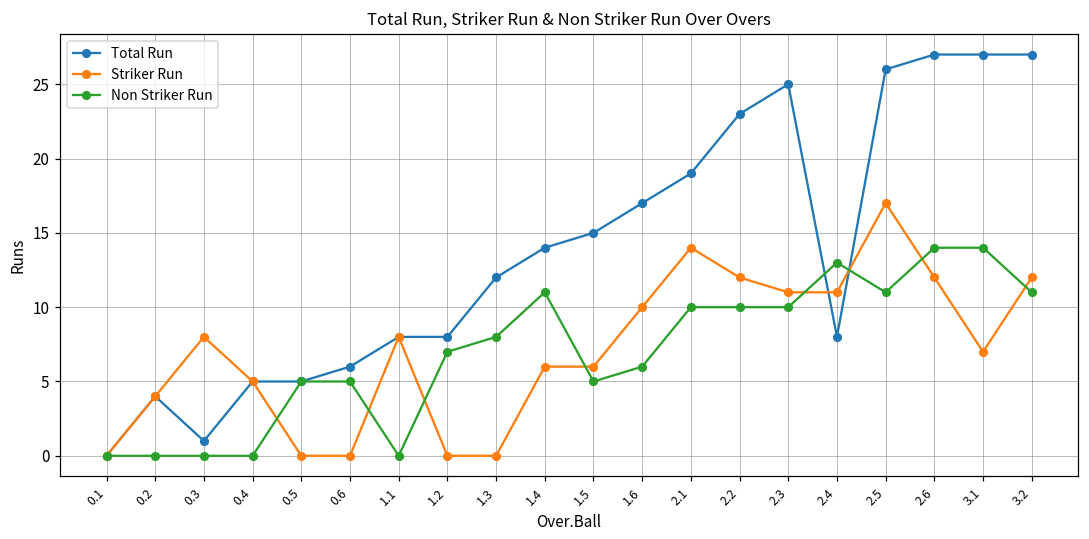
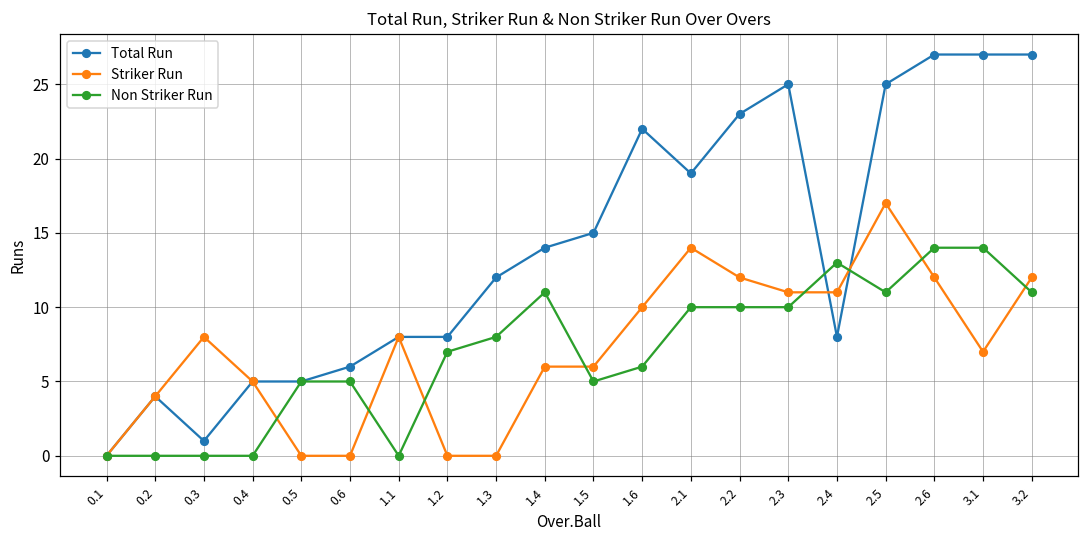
  {
    "Total Run": {
      "0.3": 1,
      "0.6": 6,
      "1.2": 8,
      "1.3": 12,
      "1.4": 14,
      "1.5": 15,
-     "1.6": 17,
+     "1.6": 22,
      "2.1": 19,
      "2.2": 23,
      "2.3": 25,
      "2.4": 8,
-     "2.5": 26,
+     "2.5": 25,
      "2.6": 27,
      "3.1": 27,
      "3.2": 27
    },
    "Striker Run": {
      "0.3": 8,
      "0.5": 0,
      "0.6": 0,
      "1.2": 0,
      "1.3": 0,
      "1.4": 6,
      "1.5": 6,
      "1.6": 10,
      "2.1": 14,
      "2.2": 12,
      "2.3": 11,
      "2.4": 11,
      "2.5": 17,
      "2.6": 12,
      "3.1": 7,
      "3.2": 12
    },
    "Non Striker Run": {
      "0.2": 0,
      "0.3": 0,
      "0.4": 0,
      "0.6": 5,
      "1.1": 0,
      "1.2": 7,
      "1.3": 8,
      "1.4": 11,
      "1.5": 5,
      "1.6": 6,
      "2.1": 10,
      "2.2": 10,
      "2.3": 10,
      "2.4": 13,
      "2.5": 11,
      "2.6": 14,
      "3.1": 14,
      "3.2": 11
    }
  }
